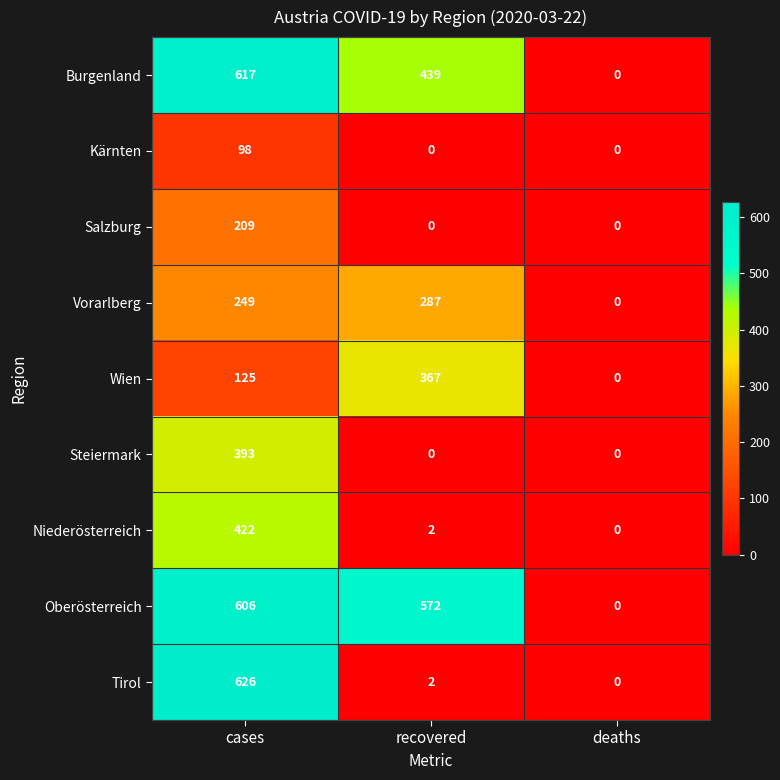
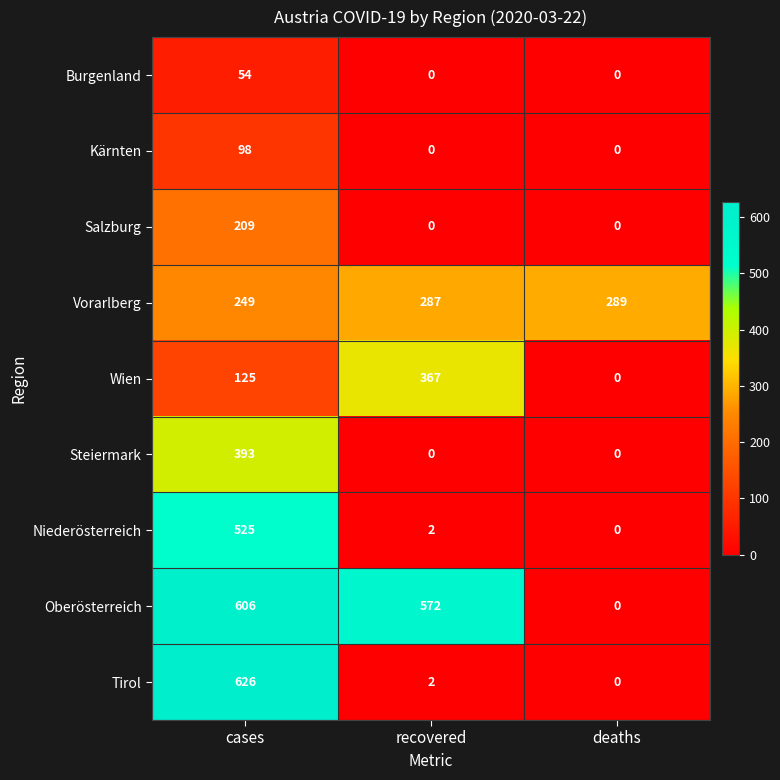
  {
    "Burgenland": {
-     "cases": 617,
-     "recovered": 439,
+     "cases": 54,
+     "recovered": 0,
      "deaths": 0
    },
    "Kärnten": {
      "cases": 98,
      "recovered": 0,
      "deaths": 0
    },
    "Salzburg": {
      "cases": 209,
      "recovered": 0,
      "deaths": 0
    },
    "Vorarlberg": {
      "cases": 249,
      "recovered": 287,
-     "deaths": 0
+     "deaths": 289
    },
    "Wien": {
      "cases": 125,
      "recovered": 367,
      "deaths": 0
    },
    "Steiermark": {
      "cases": 393,
      "recovered": 0,
      "deaths": 0
    },
    "Niederösterreich": {
-     "cases": 422,
+     "cases": 525,
      "recovered": 2,
      "deaths": 0
    },
    "Oberösterreich": {
      "cases": 606,
      "recovered": 572,
      "deaths": 0
    },
    "Tirol": {
      "cases": 626,
      "recovered": 2,
      "deaths": 0
    }
  }
